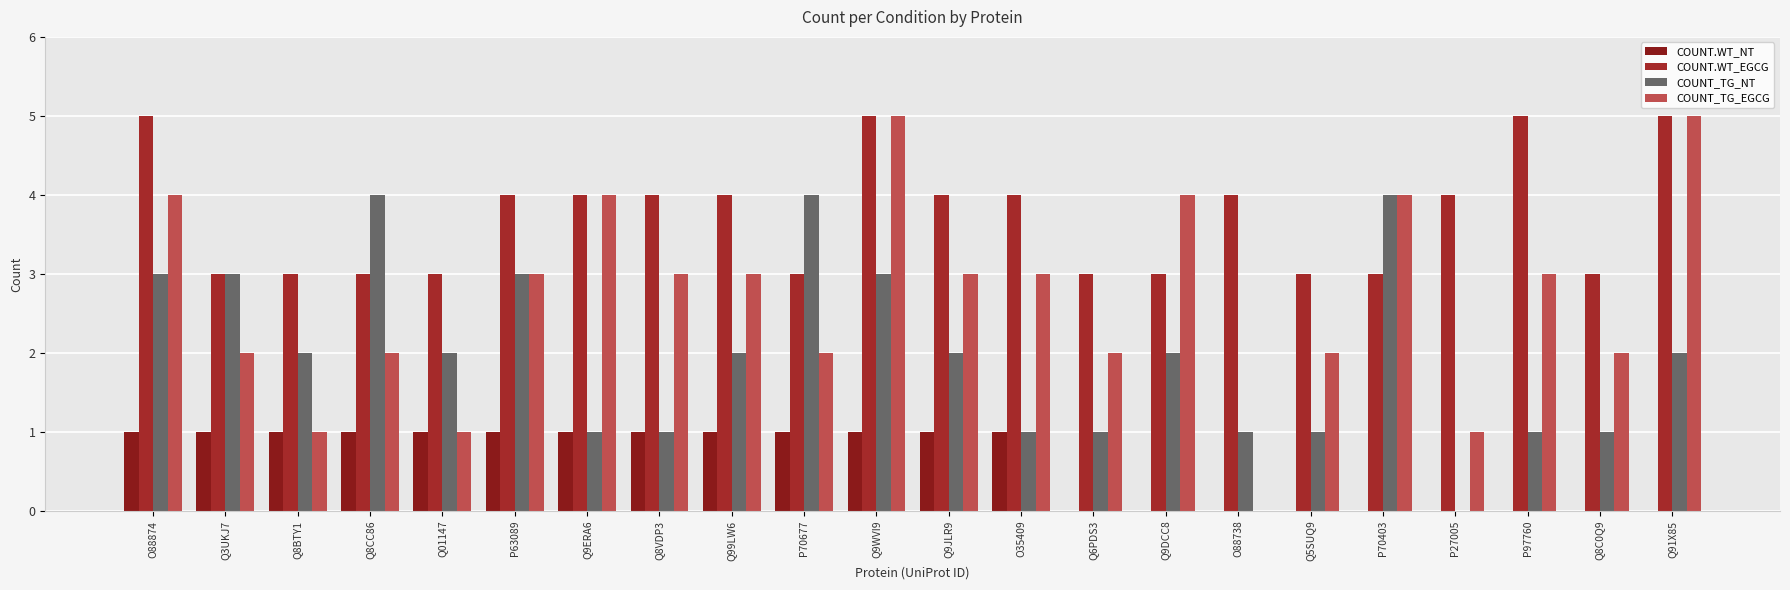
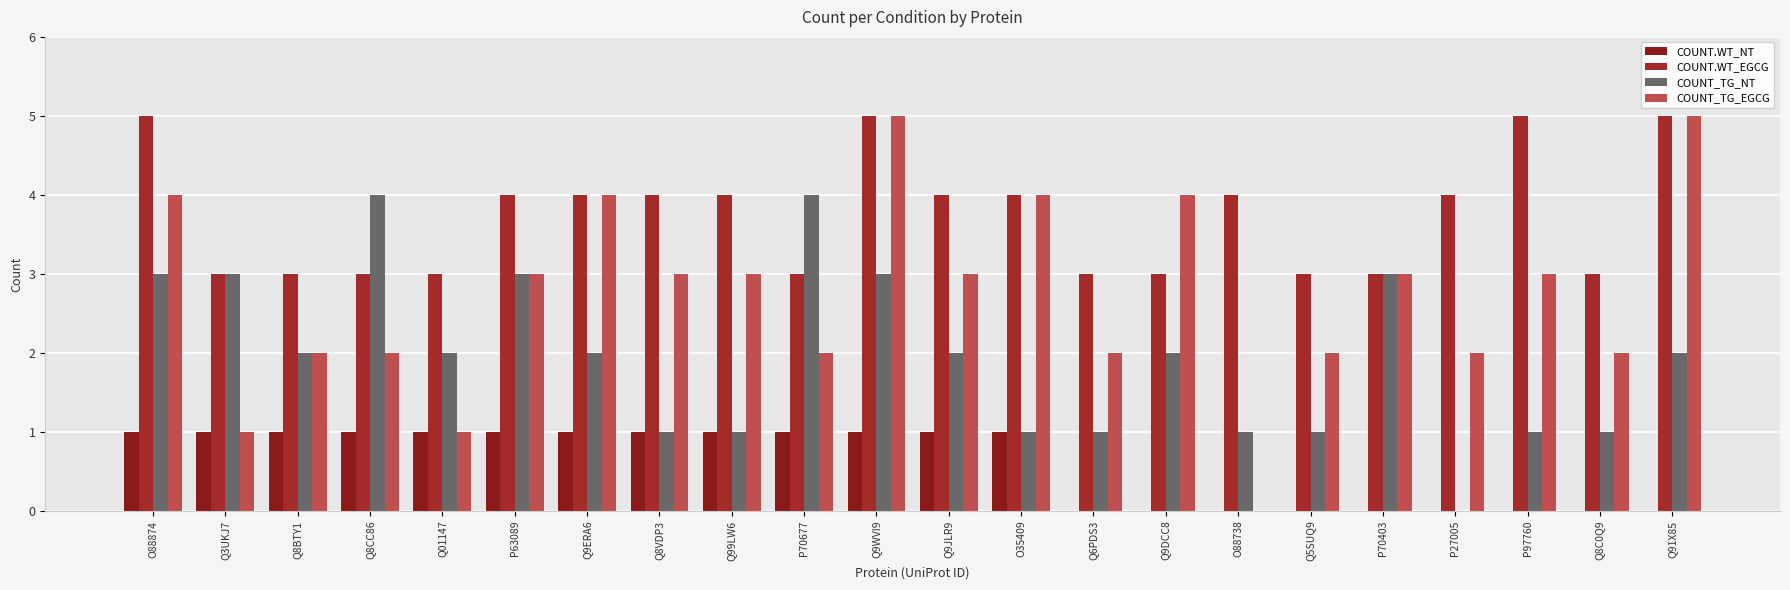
  {
    "COUNT_TG_NT": {
      "O88874": 3,
      "Q3UKJ7": 3,
      "Q8BTY1": 2,
      "Q8CC86": 4,
      "Q01147": 2,
      "P63089": 3,
-     "Q9ERA6": 1,
+     "Q9ERA6": 2,
      "Q8VDP3": 1,
-     "Q99LW6": 2,
+     "Q99LW6": 1,
      "P70677": 4,
      "Q9WVI9": 3,
      "Q9JLR9": 2,
      "O35409": 1,
      "Q6PDS3": 1,
      "Q9DCC8": 2,
      "O88738": 1,
      "Q5SUQ9": 1,
-     "P70403": 4,
+     "P70403": 3,
      "P27005": 0,
      "P97760": 1,
      "Q8C0Q9": 1,
      "Q91X85": 2
    },
    "COUNT_TG_EGCG": {
      "O88874": 4,
-     "Q3UKJ7": 2,
-     "Q8BTY1": 1,
+     "Q3UKJ7": 1,
+     "Q8BTY1": 2,
      "Q8CC86": 2,
      "Q01147": 1,
      "P63089": 3,
      "Q9ERA6": 4,
      "Q8VDP3": 3,
      "Q99LW6": 3,
      "P70677": 2,
      "Q9WVI9": 5,
      "Q9JLR9": 3,
-     "O35409": 3,
+     "O35409": 4,
      "Q6PDS3": 2,
      "Q9DCC8": 4,
      "O88738": 0,
      "Q5SUQ9": 2,
-     "P70403": 4,
-     "P27005": 1,
+     "P70403": 3,
+     "P27005": 2,
      "P97760": 3,
      "Q8C0Q9": 2,
      "Q91X85": 5
    }
  }
